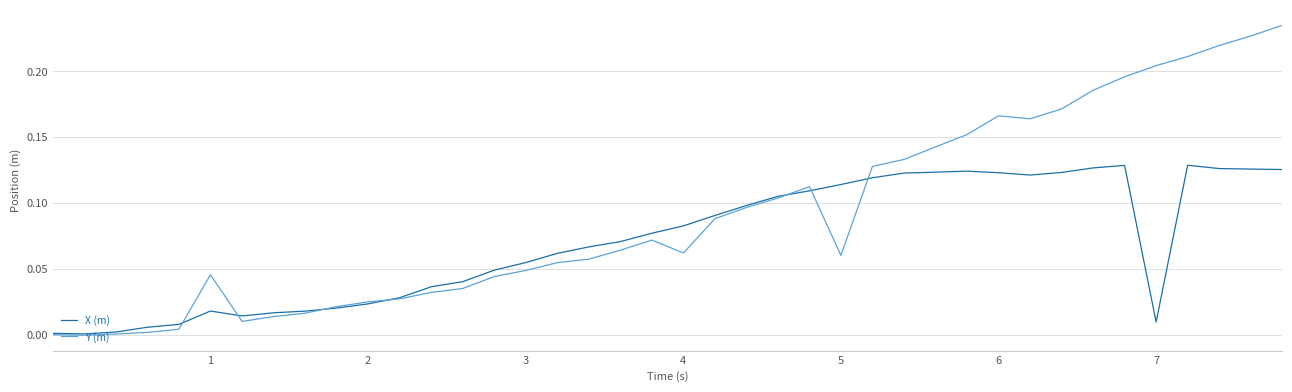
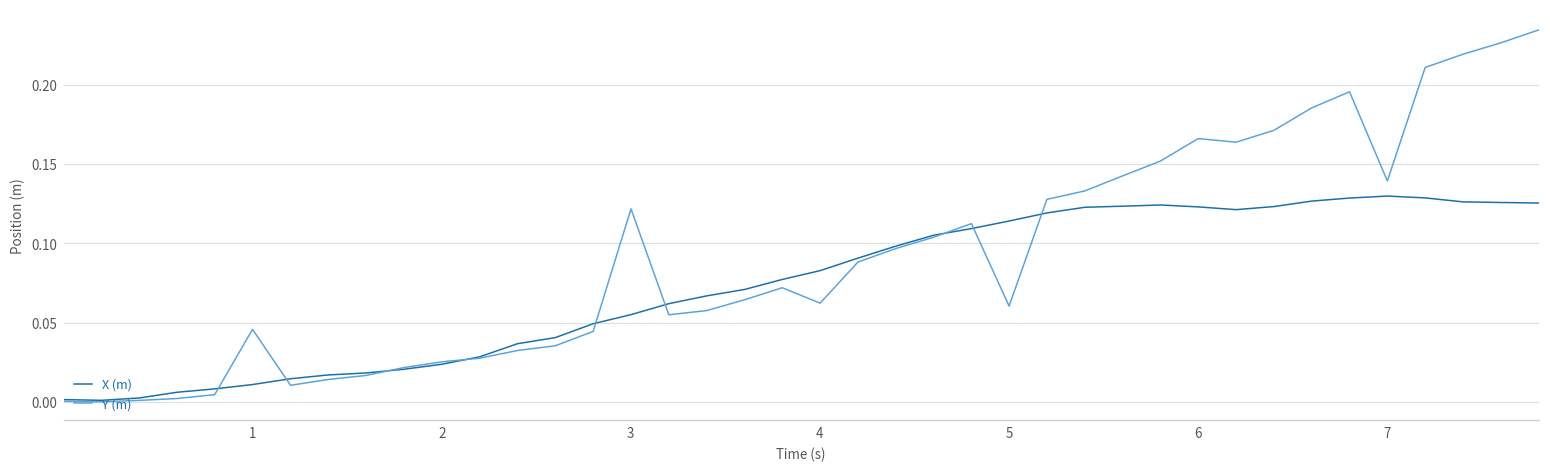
  {
    "X (m)": {
-     "1": 0.018,
+     "1": 0.011,
      "3": 0.055,
      "4": 0.083,
      "5": 0.114,
      "6": 0.123,
-     "7": 0.010
+     "7": 0.130
    },
    "Y (m)": {
      "1": 0.046,
-     "3": 0.049,
+     "3": 0.122,
      "4": 0.062,
      "5": 0.060,
      "6": 0.166,
-     "7": 0.204
+     "7": 0.139
    }
  }
